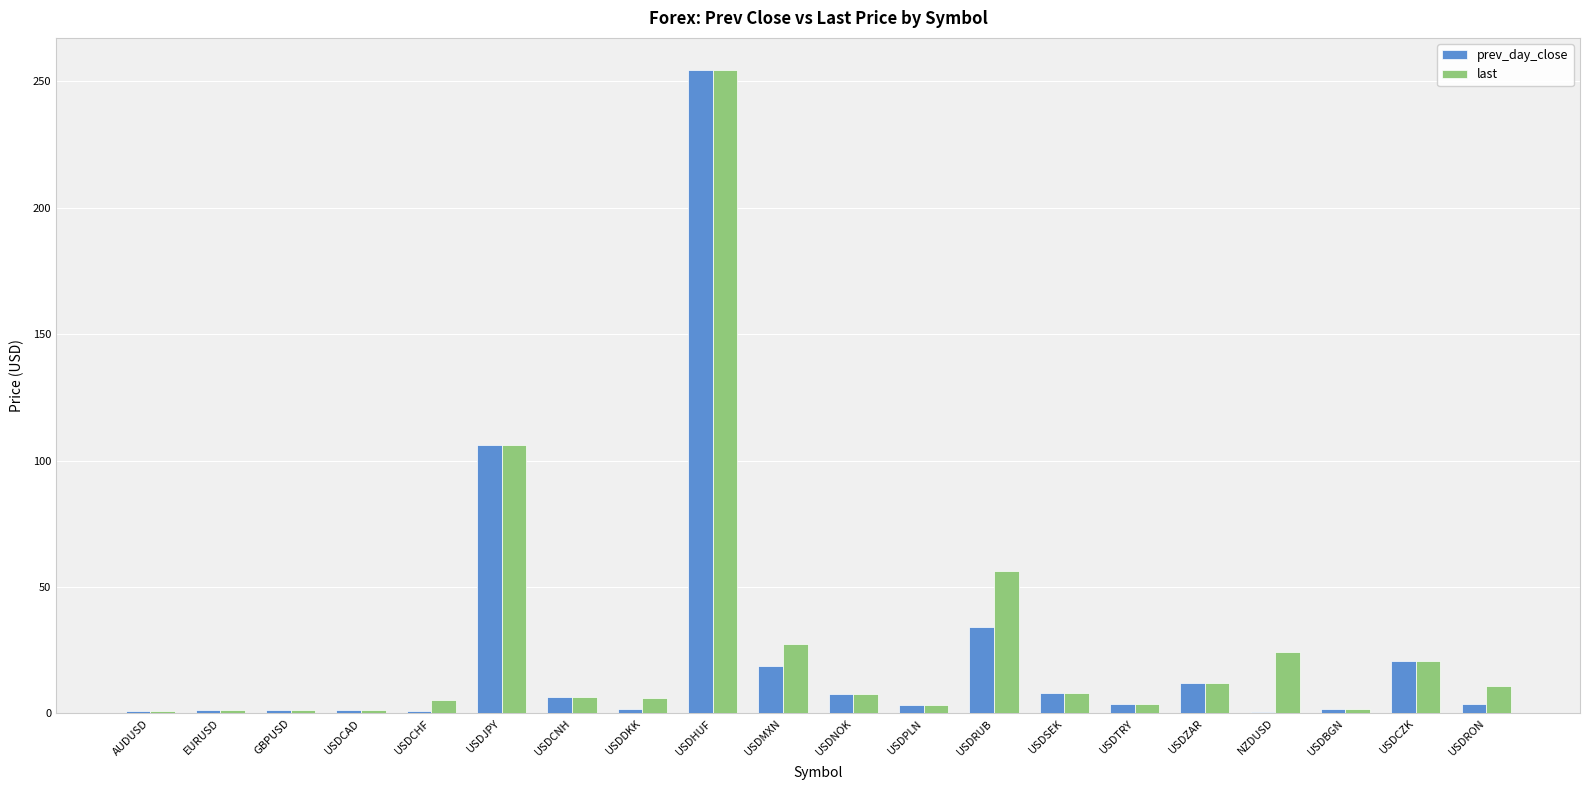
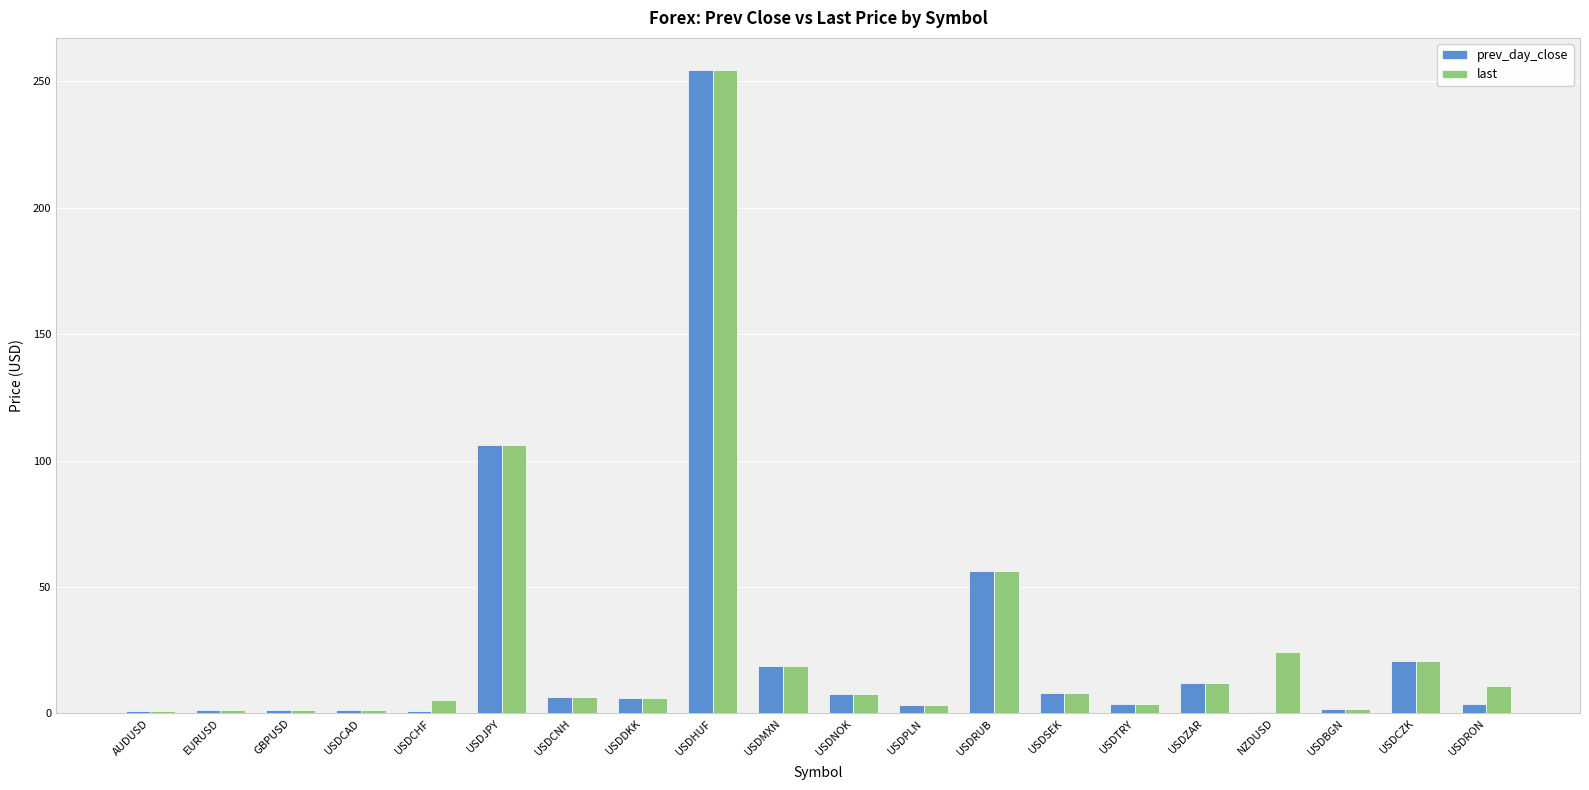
  {
    "prev_day_close": {
      "EURUSD": 1,
      "GBPUSD": 1,
      "USDCAD": 1,
      "USDJPY": 106,
      "USDCNH": 6,
-     "USDDKK": 2,
+     "USDDKK": 6,
      "USDHUF": 254,
      "USDMXN": 19,
      "USDNOK": 8,
      "USDPLN": 3,
-     "USDRUB": 34,
+     "USDRUB": 56,
      "USDSEK": 8,
      "USDTRY": 4,
      "USDZAR": 12,
      "USDBGN": 2,
      "USDCZK": 21,
      "USDRON": 4
    },
    "last": {
      "EURUSD": 1,
      "GBPUSD": 1,
      "USDCAD": 1,
      "USDCHF": 5,
      "USDJPY": 106,
      "USDCNH": 6,
      "USDDKK": 6,
      "USDHUF": 254,
-     "USDMXN": 27,
+     "USDMXN": 19,
      "USDNOK": 8,
      "USDPLN": 3,
      "USDRUB": 56,
      "USDSEK": 8,
      "USDTRY": 4,
      "USDZAR": 12,
      "NZDUSD": 24,
      "USDBGN": 2,
      "USDCZK": 21,
      "USDRON": 11
    }
  }
